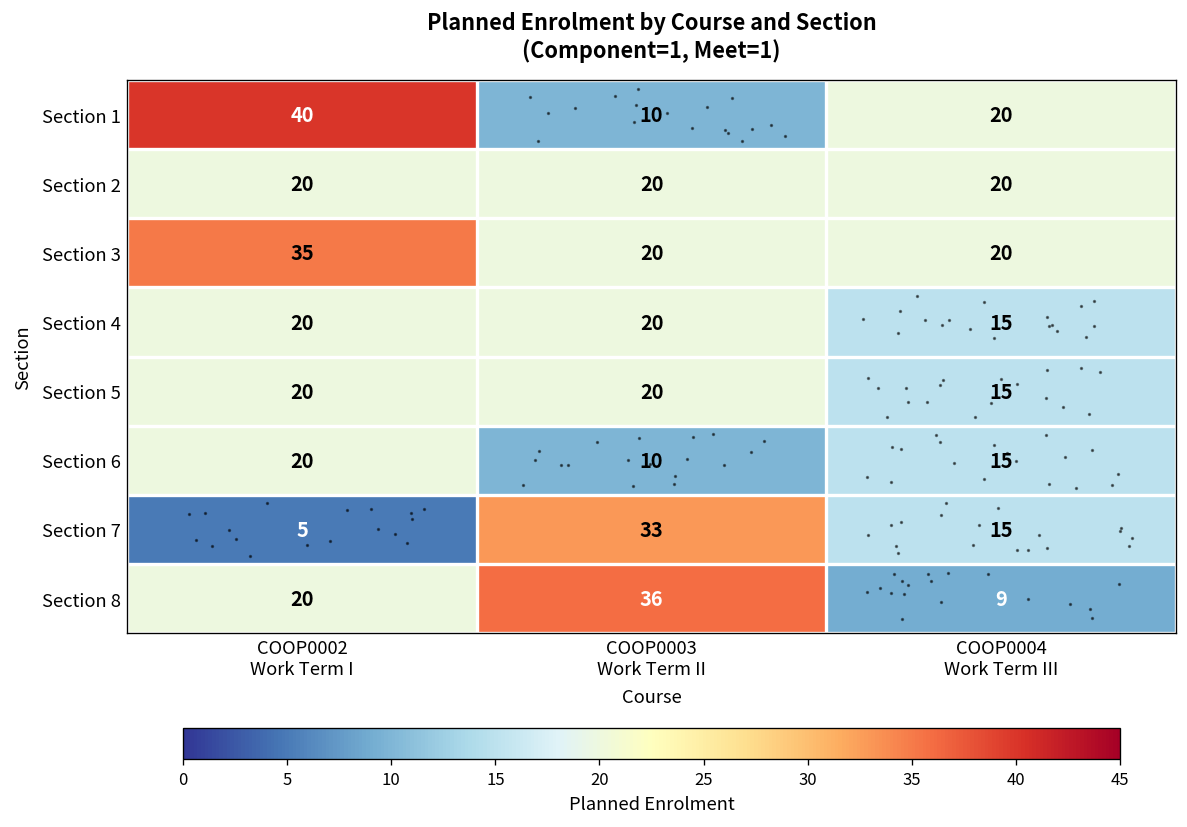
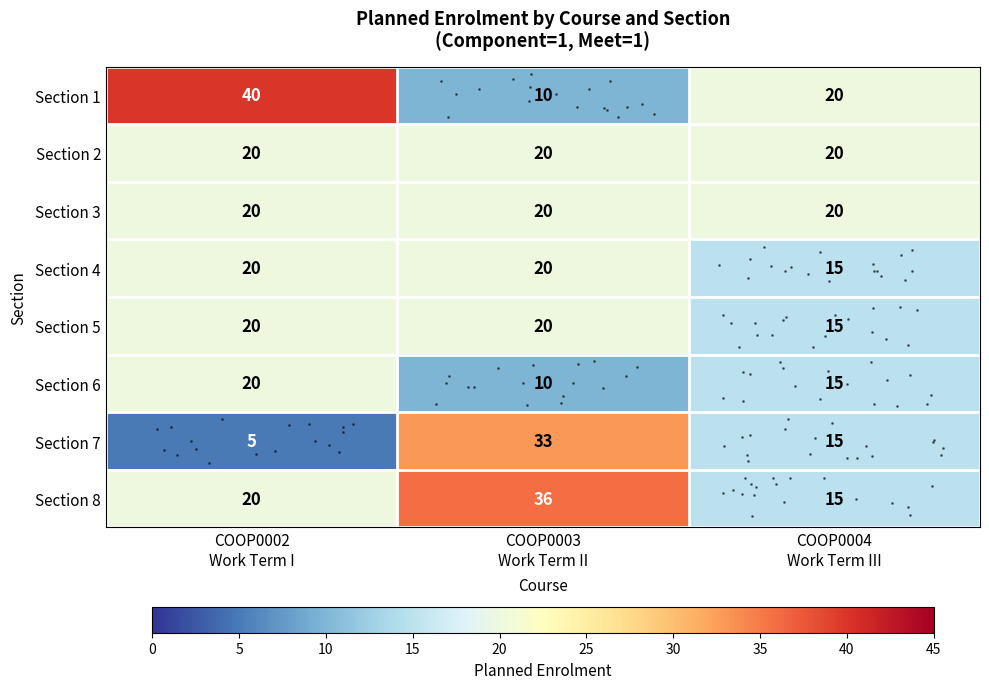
  {
    "Section 1": {
      "COOP0002 Work Term I": 40,
      "COOP0003 Work Term II": 10,
      "COOP0004 Work Term III": 20
    },
    "Section 2": {
      "COOP0002 Work Term I": 20,
      "COOP0003 Work Term II": 20,
      "COOP0004 Work Term III": 20
    },
    "Section 3": {
-     "COOP0002 Work Term I": 35,
+     "COOP0002 Work Term I": 20,
      "COOP0003 Work Term II": 20,
      "COOP0004 Work Term III": 20
    },
    "Section 4": {
      "COOP0002 Work Term I": 20,
      "COOP0003 Work Term II": 20,
      "COOP0004 Work Term III": 15
    },
    "Section 5": {
      "COOP0002 Work Term I": 20,
      "COOP0003 Work Term II": 20
    },
    "Section 6": {
      "COOP0002 Work Term I": 20
    },
    "Section 7": {
      "COOP0002 Work Term I": 5,
      "COOP0003 Work Term II": 33,
      "COOP0004 Work Term III": 15
    },
    "Section 8": {
      "COOP0002 Work Term I": 20,
      "COOP0003 Work Term II": 36,
-     "COOP0004 Work Term III": 9
+     "COOP0004 Work Term III": 15
    }
  }
